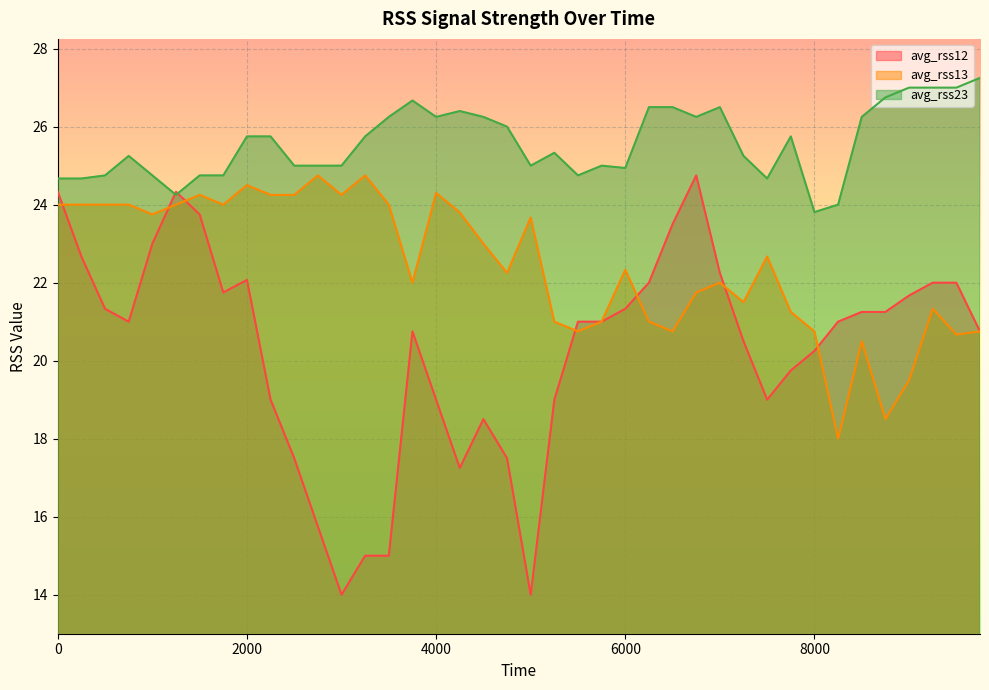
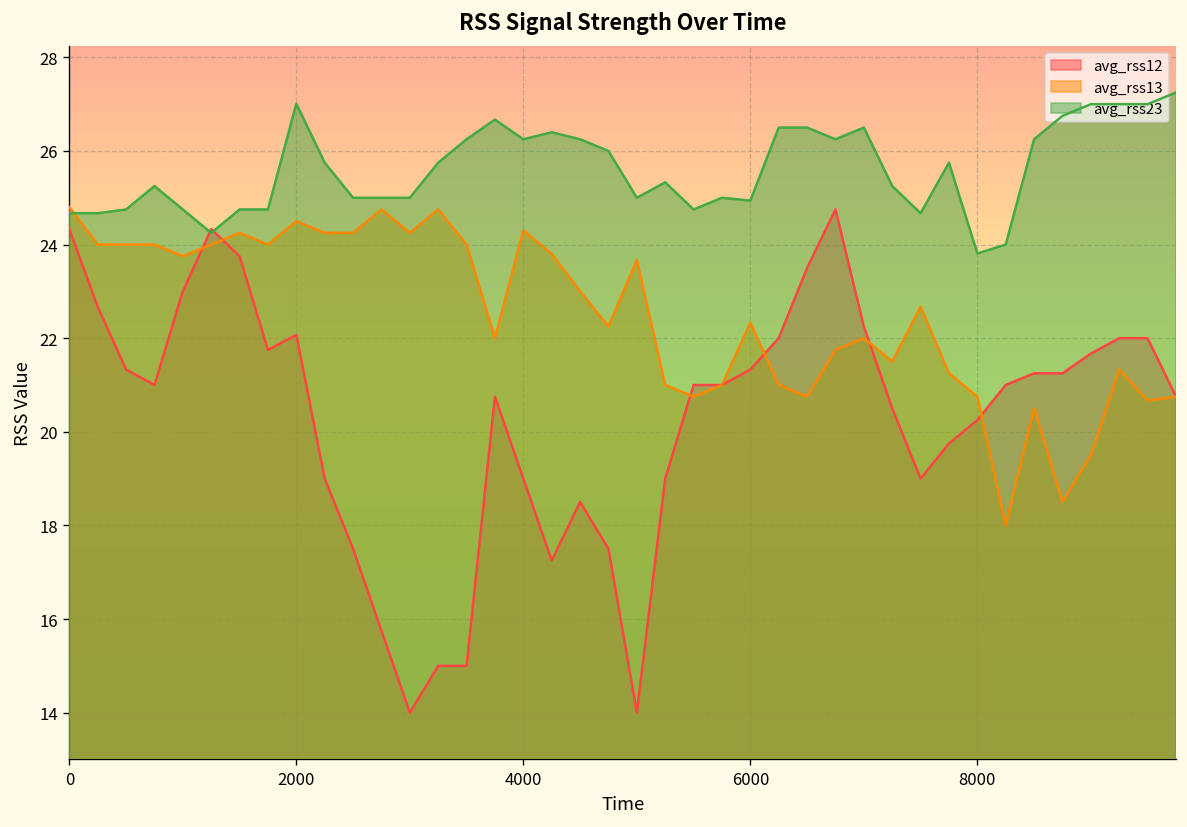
  {
    "avg_rss12": {
      "0": 24.3,
      "2000": 22.1,
      "4000": 19.0,
      "6000": 21.3,
      "8000": 20.3
    },
    "avg_rss13": {
-     "0": 24.0,
+     "0": 24.8,
      "2000": 24.5,
      "4000": 24.3,
      "6000": 22.3,
      "8000": 20.8
    },
    "avg_rss23": {
      "0": 24.7,
-     "2000": 25.8,
+     "2000": 27.0,
      "4000": 26.3,
      "6000": 24.9,
      "8000": 23.8
    }
  }
